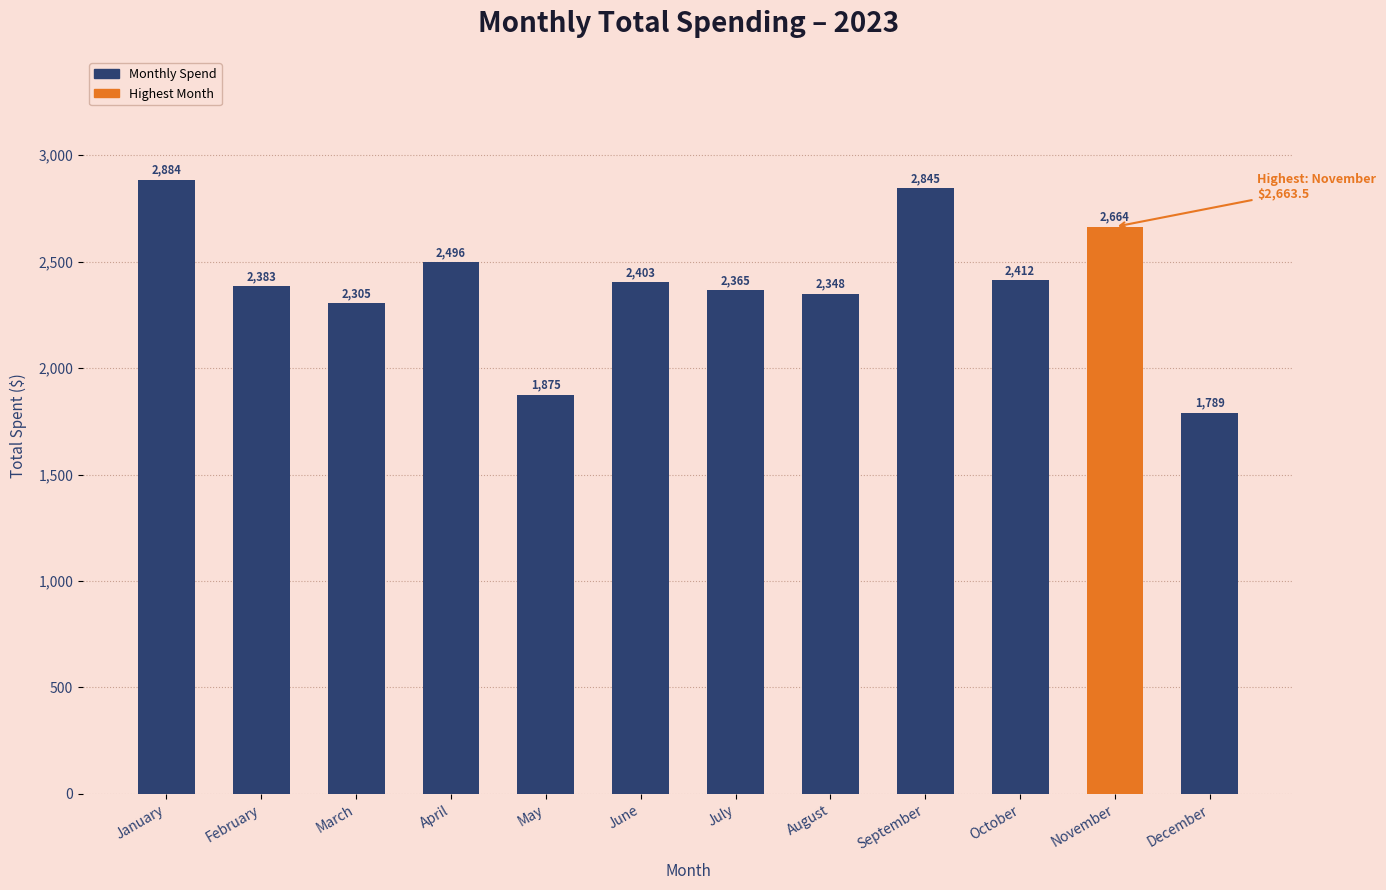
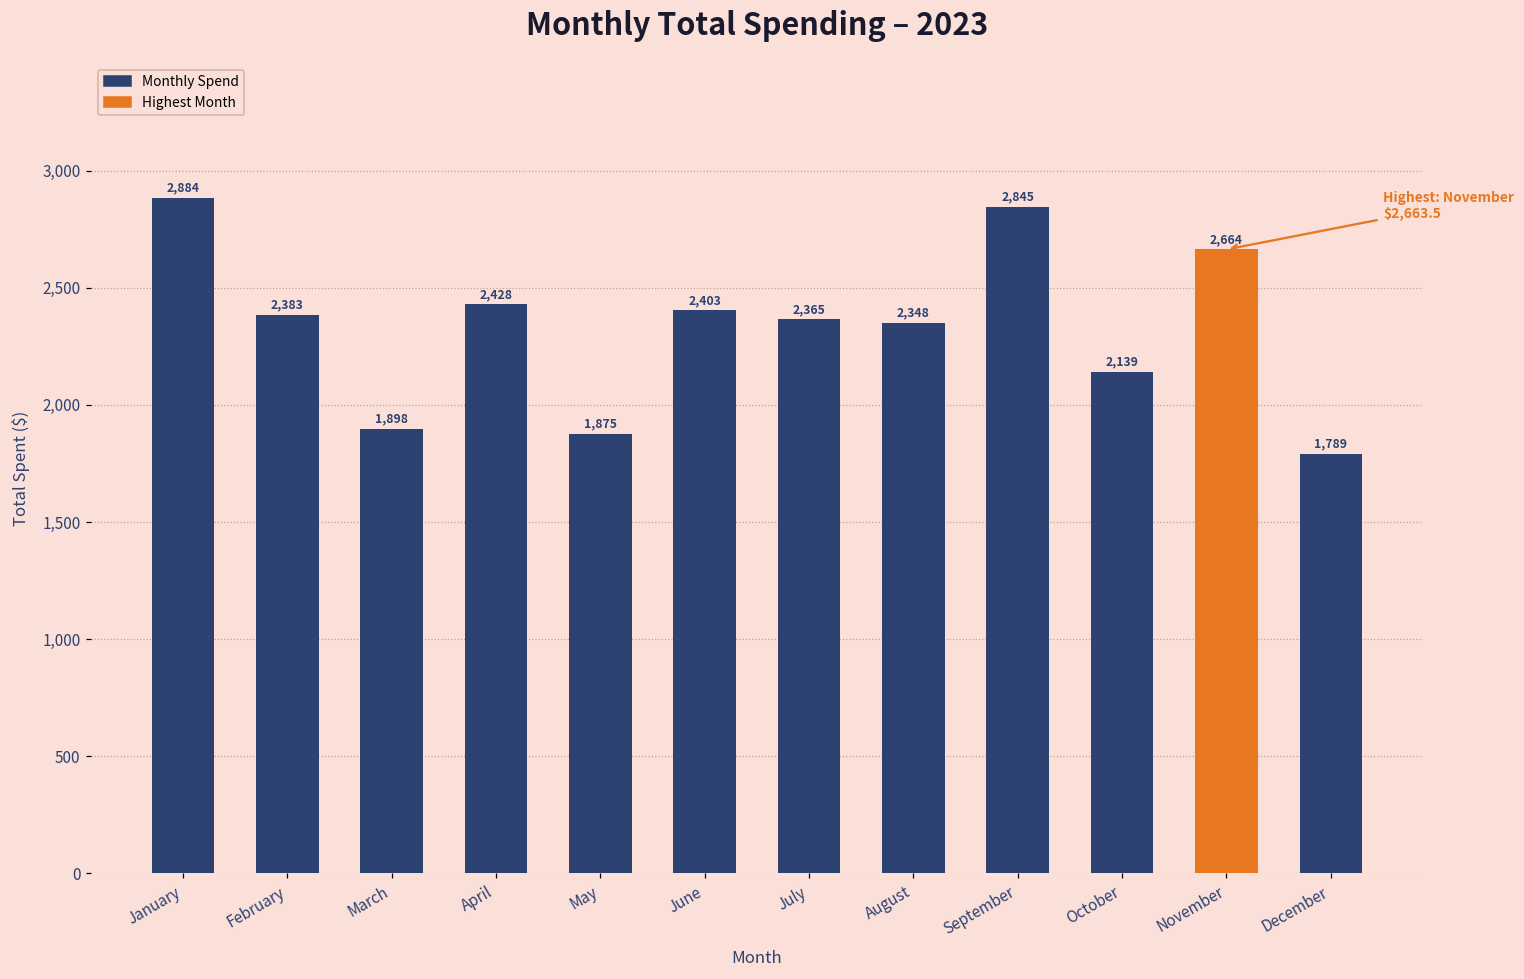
  {
    "January": "2,884",
    "February": "2,383",
-   "March": "2,305",
-   "April": "2,496",
+   "March": "1,898",
+   "April": "2,428",
    "May": "1,875",
    "June": "2,403",
    "July": "2,365",
    "August": "2,348",
    "September": "2,845",
-   "October": "2,412",
+   "October": "2,139",
    "November": "$2,663.5",
    "December": "1,789"
  }
